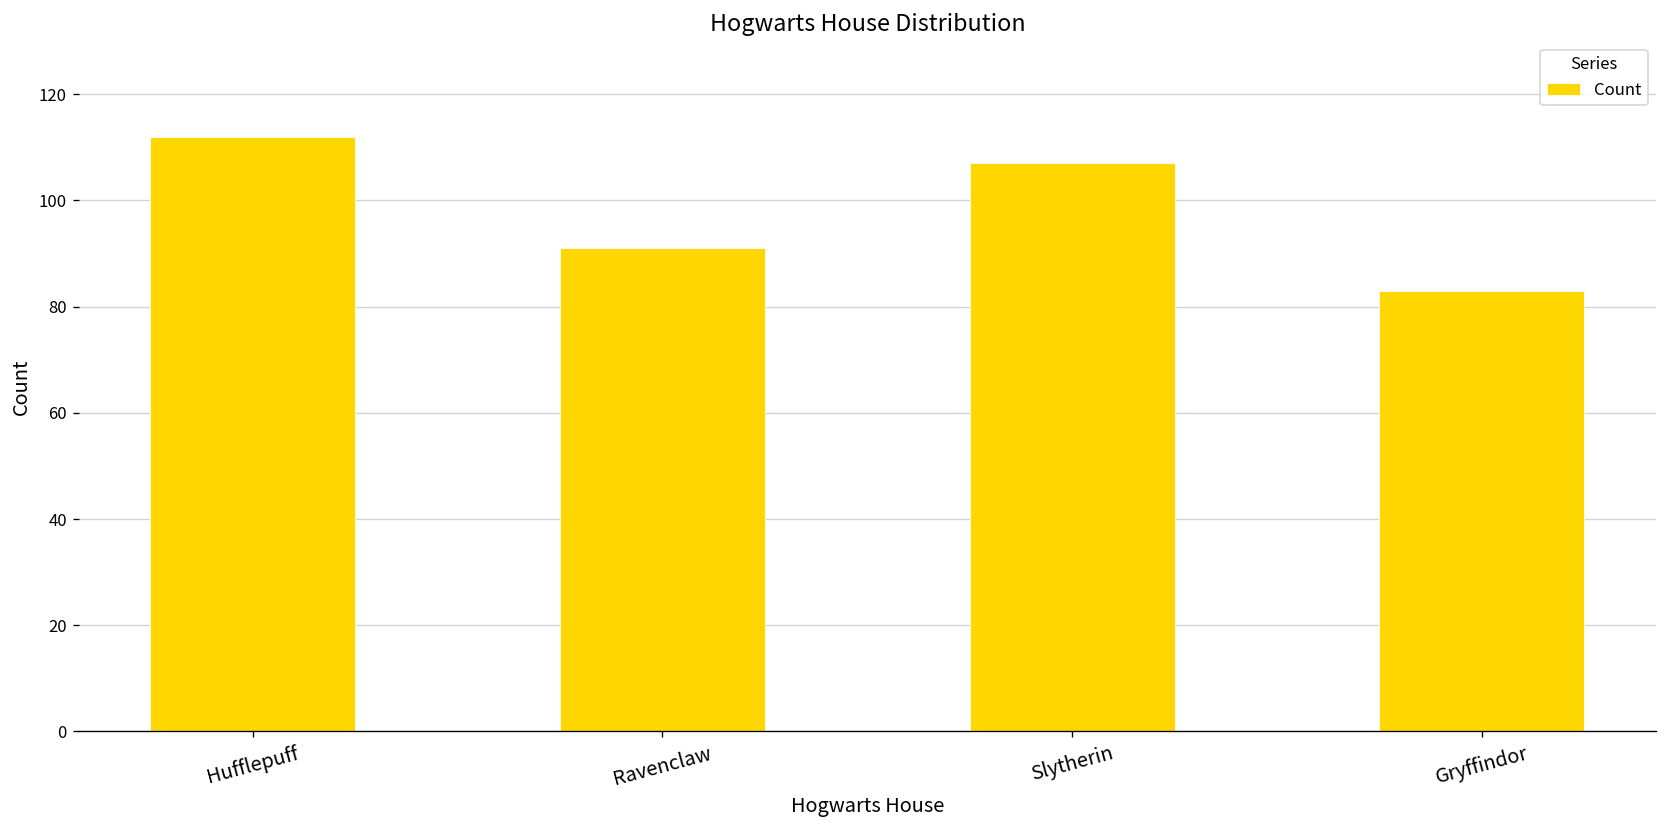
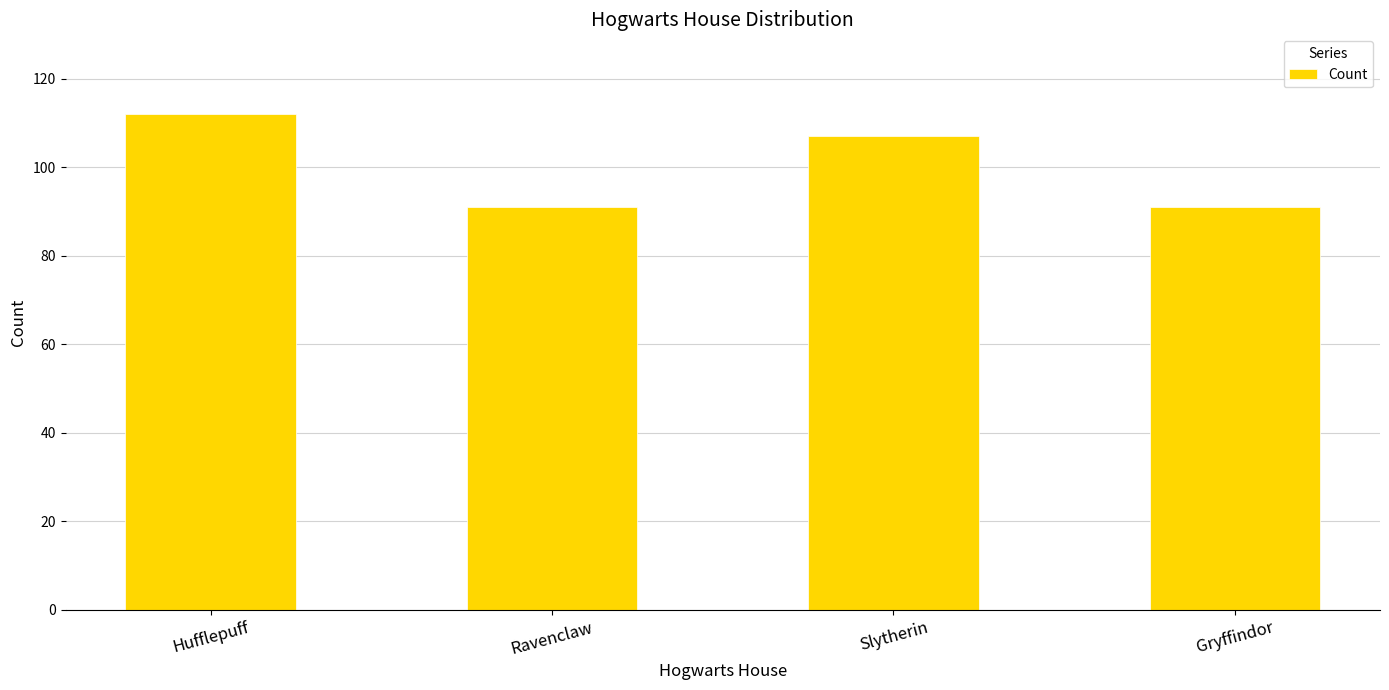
  {
    "Hufflepuff": 112,
    "Ravenclaw": 91,
    "Slytherin": 107,
-   "Gryffindor": 83
+   "Gryffindor": 91
  }
